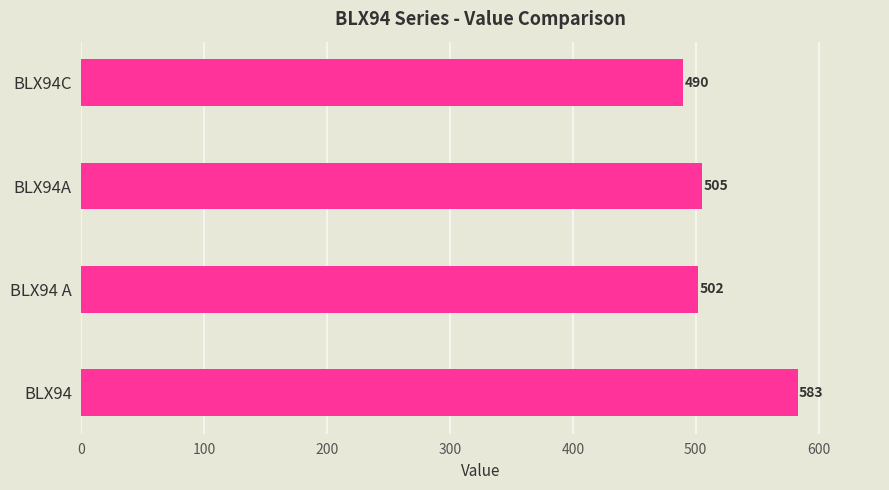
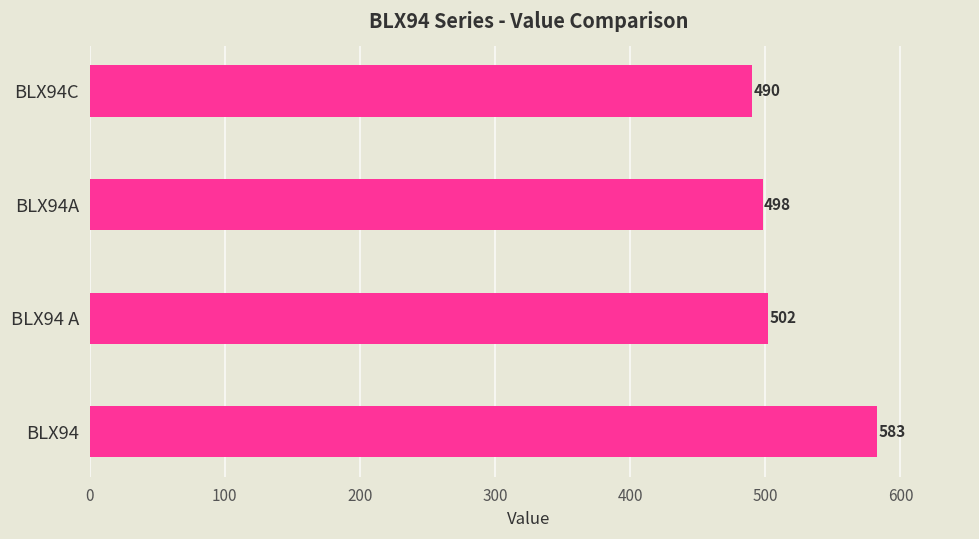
  {
    "BLX94C": 490,
-   "BLX94A": 505,
+   "BLX94A": 498,
    "BLX94 A": 502,
    "BLX94": 583
  }
